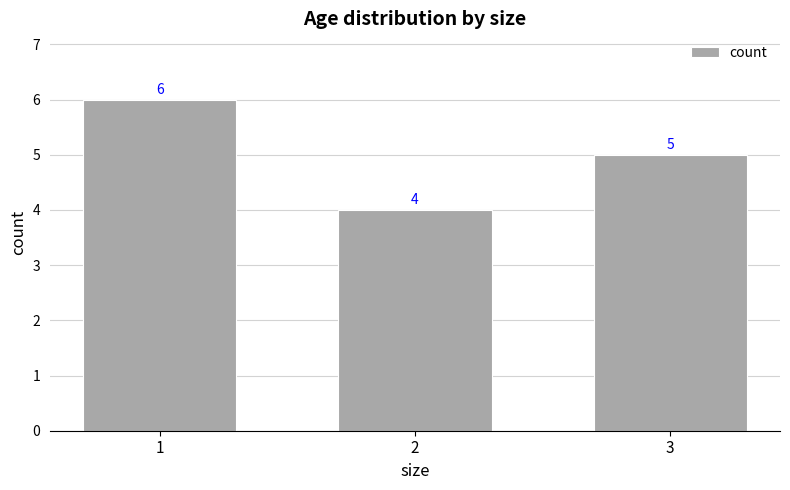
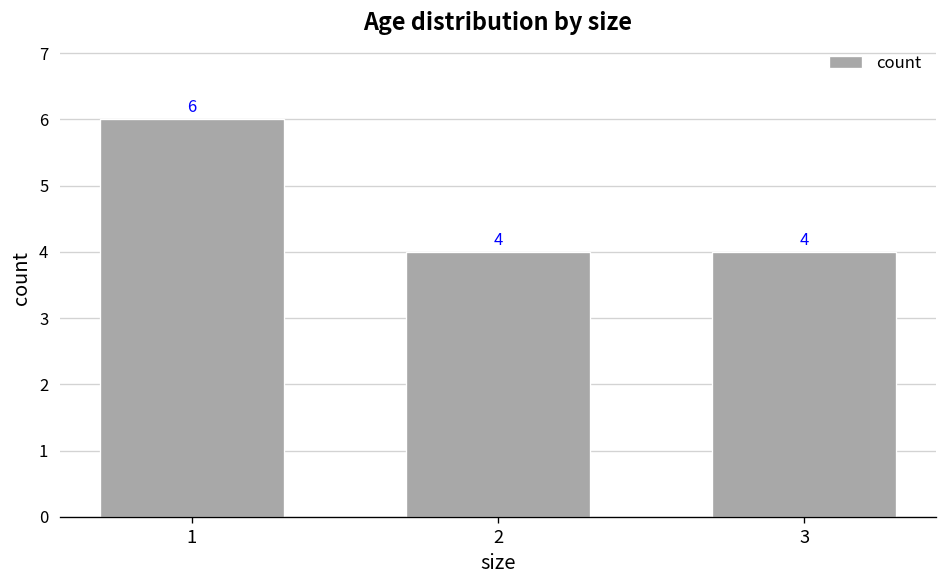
  {
    "1": 6,
    "2": 4,
-   "3": 5
+   "3": 4
  }
